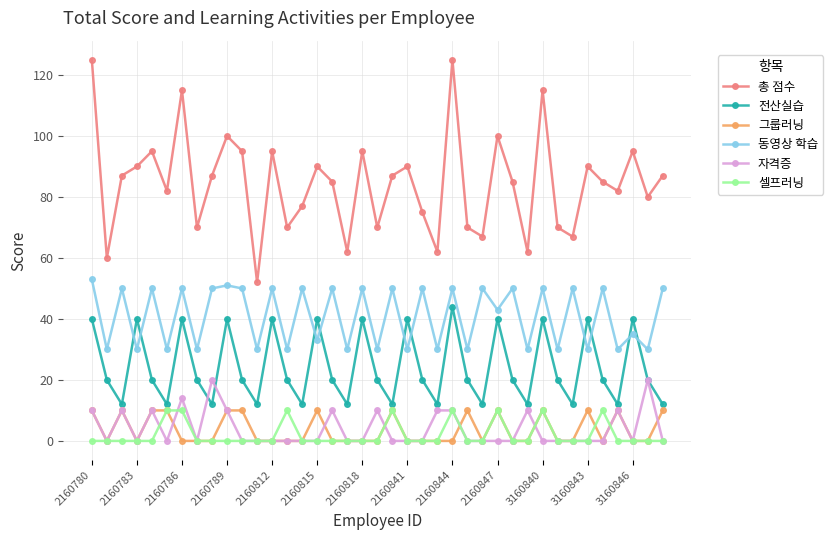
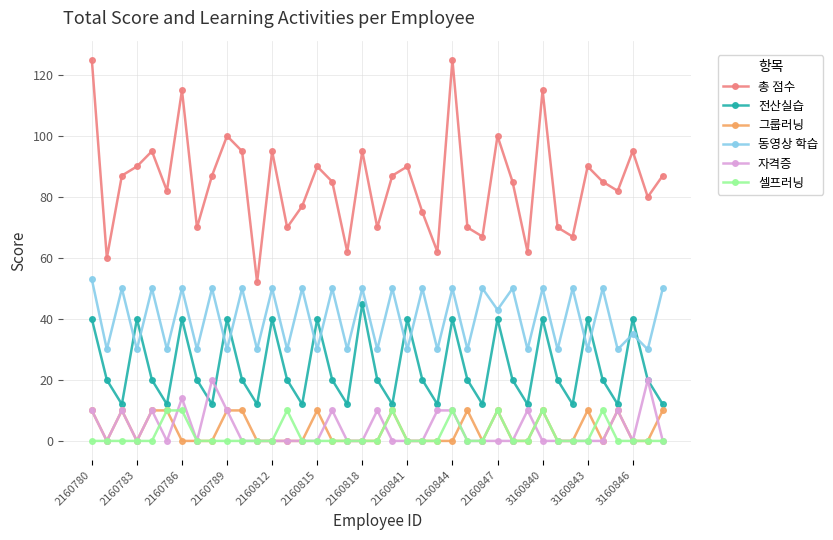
  {
    "전산실습": {
      "2160780": 40,
      "2160783": 40,
      "2160786": 40,
      "2160789": 40,
      "2160812": 40,
      "2160815": 40,
-     "2160818": 40,
+     "2160818": 45,
      "2160841": 40,
-     "2160844": 44,
+     "2160844": 40,
      "2160847": 40,
      "3160840": 40,
      "3160843": 40,
      "3160846": 40
    },
    "동영상 학습": {
      "2160780": 53,
      "2160783": 30,
      "2160786": 50,
-     "2160789": 51,
+     "2160789": 30,
      "2160812": 50,
-     "2160815": 33,
+     "2160815": 30,
      "2160818": 50,
      "2160841": 30,
      "2160844": 50,
      "2160847": 43,
      "3160840": 50,
      "3160843": 30,
      "3160846": 35
    },
    "자격증": {
      "2160786": 14,
      "2160847": 0,
      "3160840": 0
    },
    "셀프러닝": {
      "2160780": 0,
      "2160786": 10,
      "2160789": 0
    }
  }
